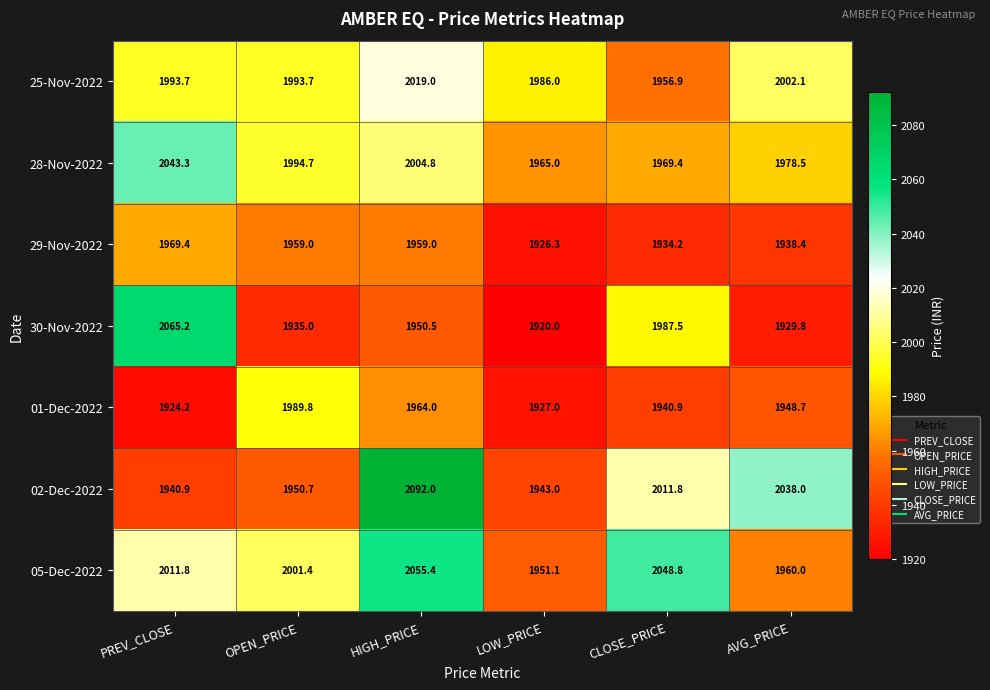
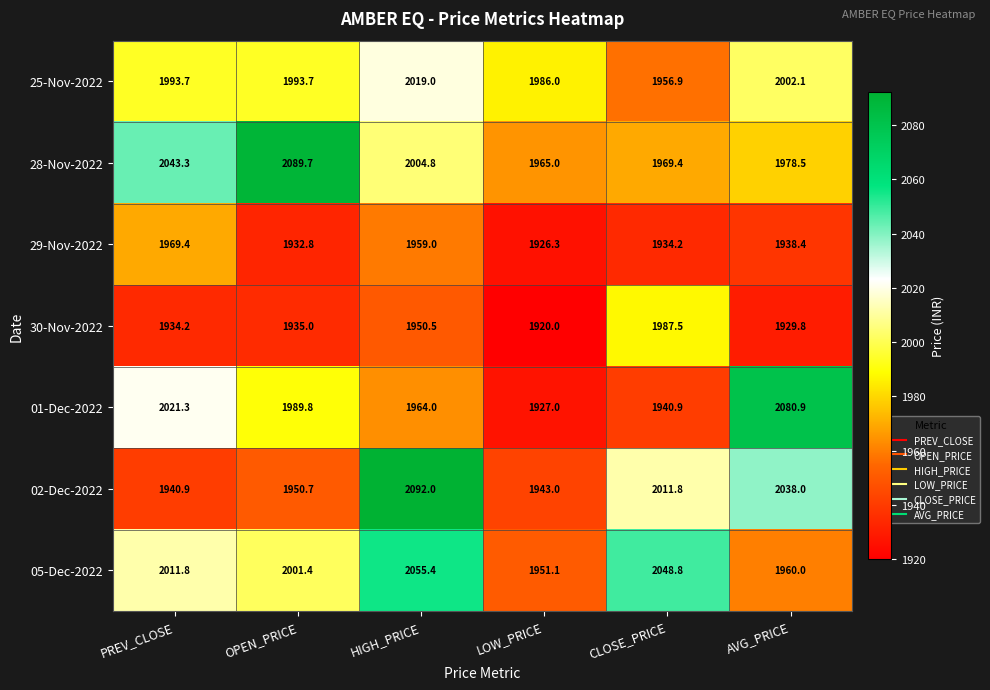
  {
    "25-Nov-2022": {
      "PREV_CLOSE": 1993.7,
      "OPEN_PRICE": 1993.7,
      "HIGH_PRICE": 2019.0,
      "LOW_PRICE": 1986.0,
      "CLOSE_PRICE": 1956.9,
      "AVG_PRICE": 2002.1
    },
    "28-Nov-2022": {
      "PREV_CLOSE": 2043.3,
-     "OPEN_PRICE": 1994.7,
+     "OPEN_PRICE": 2089.7,
      "HIGH_PRICE": 2004.8,
      "LOW_PRICE": 1965.0,
      "CLOSE_PRICE": 1969.4,
      "AVG_PRICE": 1978.5
    },
    "29-Nov-2022": {
      "PREV_CLOSE": 1969.4,
-     "OPEN_PRICE": 1959.0,
+     "OPEN_PRICE": 1932.8,
      "HIGH_PRICE": 1959.0,
      "LOW_PRICE": 1926.3,
      "CLOSE_PRICE": 1934.2,
      "AVG_PRICE": 1938.4
    },
    "30-Nov-2022": {
-     "PREV_CLOSE": 2065.2,
+     "PREV_CLOSE": 1934.2,
      "OPEN_PRICE": 1935.0,
      "HIGH_PRICE": 1950.5,
      "LOW_PRICE": 1920.0,
      "CLOSE_PRICE": 1987.5,
      "AVG_PRICE": 1929.8
    },
    "01-Dec-2022": {
-     "PREV_CLOSE": 1924.2,
+     "PREV_CLOSE": 2021.3,
      "OPEN_PRICE": 1989.8,
      "HIGH_PRICE": 1964.0,
      "LOW_PRICE": 1927.0,
      "CLOSE_PRICE": 1940.9,
-     "AVG_PRICE": 1948.7
+     "AVG_PRICE": 2080.9
    },
    "02-Dec-2022": {
      "PREV_CLOSE": 1940.9,
      "OPEN_PRICE": 1950.7,
      "HIGH_PRICE": 2092.0,
      "LOW_PRICE": 1943.0,
      "CLOSE_PRICE": 2011.8,
      "AVG_PRICE": 2038.0
    },
    "05-Dec-2022": {
      "PREV_CLOSE": 2011.8,
      "OPEN_PRICE": 2001.4,
      "HIGH_PRICE": 2055.4,
      "LOW_PRICE": 1951.1,
      "CLOSE_PRICE": 2048.8,
      "AVG_PRICE": 1960.0
    }
  }
